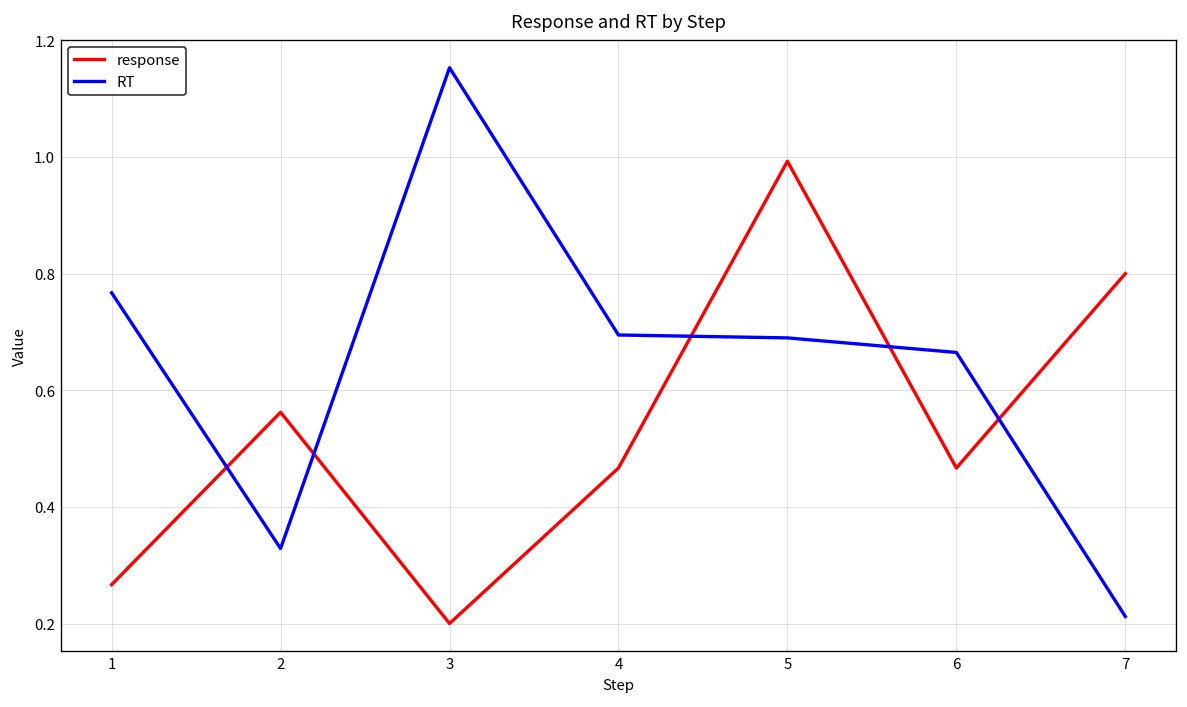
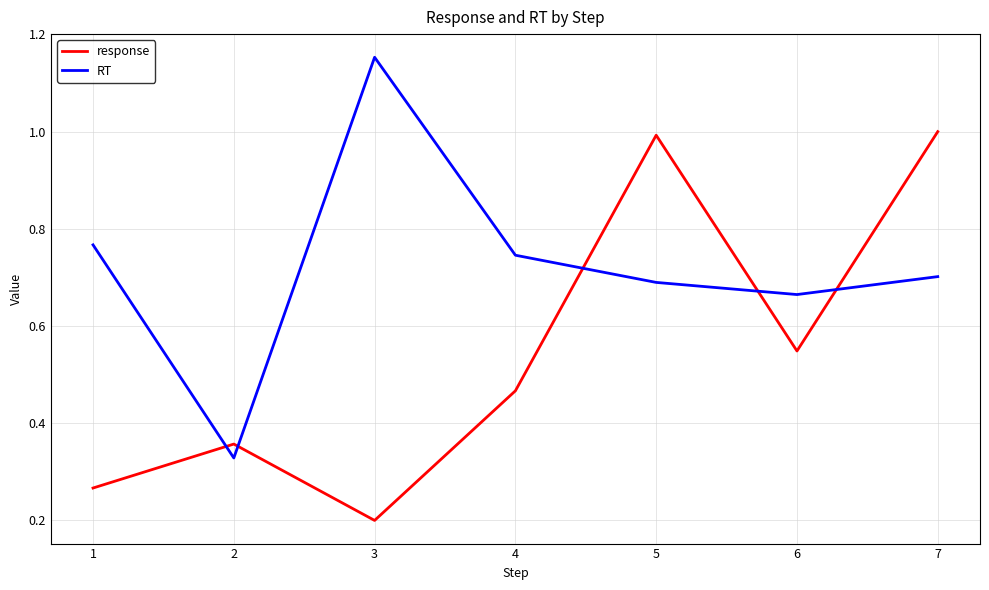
  {
    "response": {
      "1": 0.27,
-     "2": 0.56,
+     "2": 0.36,
      "3": 0.20,
      "4": 0.47,
      "5": 0.99,
-     "6": 0.47,
-     "7": 0.8
+     "6": 0.55,
+     "7": 1.0
    },
    "RT": {
      "1": 0.77,
      "2": 0.33,
      "3": 1.15,
-     "4": 0.69,
+     "4": 0.75,
      "5": 0.69,
      "6": 0.66,
-     "7": 0.21
+     "7": 0.70
    }
  }
